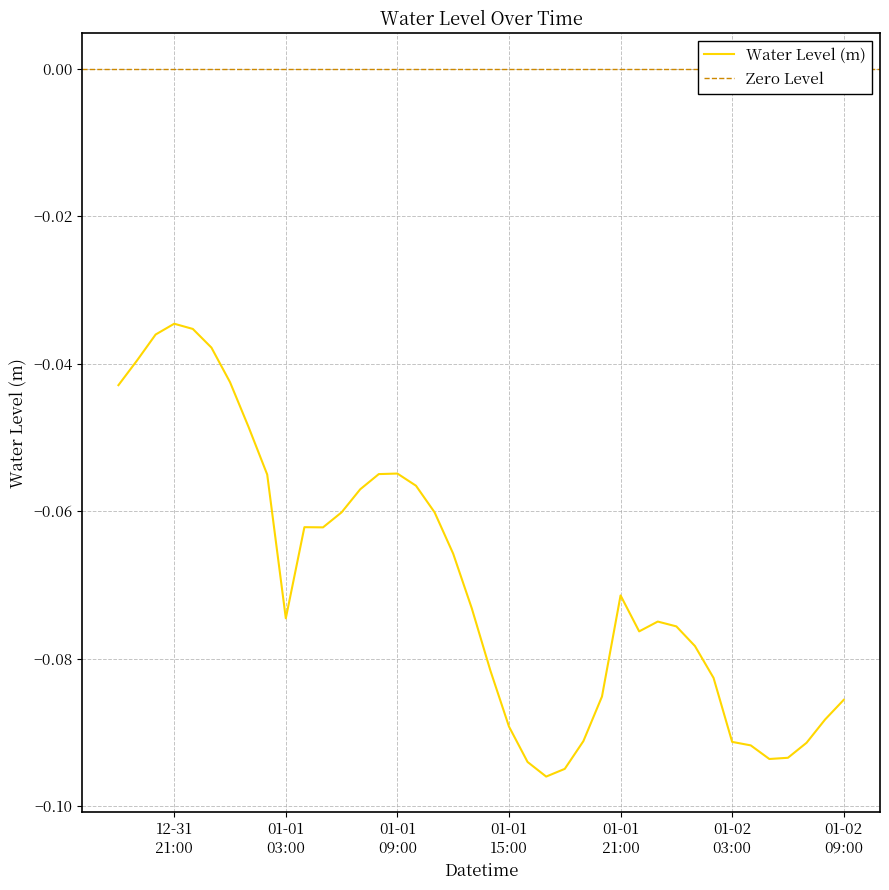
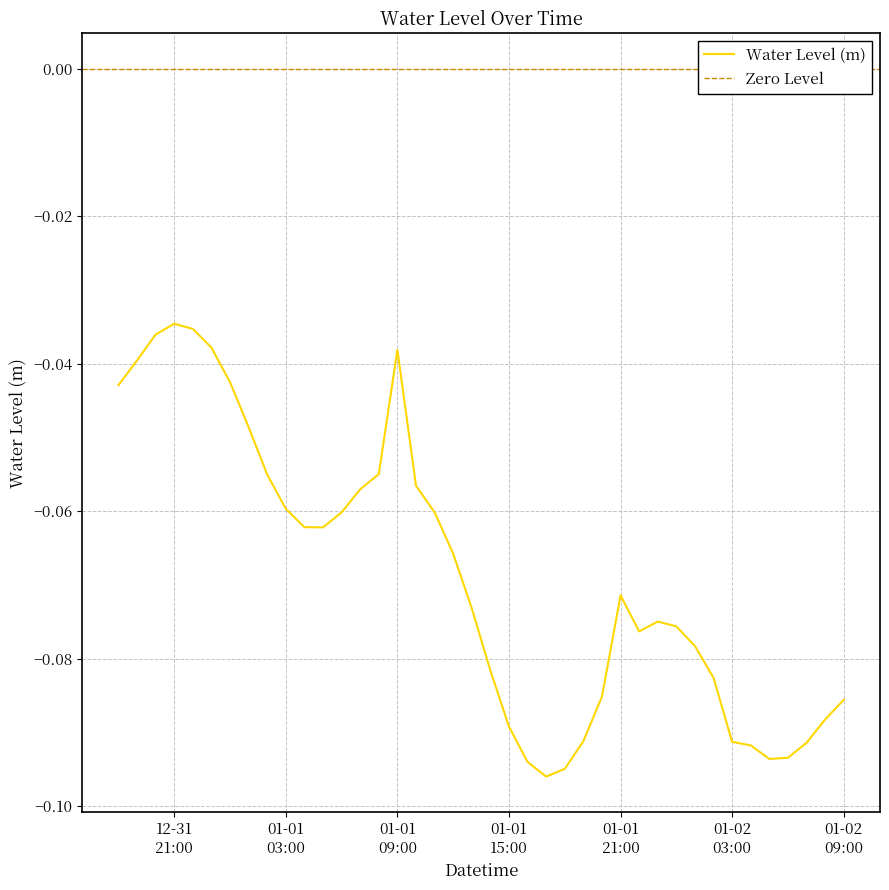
  {
    "12-31 21:00": -0.035,
-   "01-01 03:00": -0.075,
-   "01-01 09:00": -0.055,
+   "01-01 03:00": -0.060,
+   "01-01 09:00": -0.038,
    "01-01 15:00": -0.089,
    "01-01 21:00": -0.071,
    "01-02 03:00": -0.091,
    "01-02 09:00": -0.086
  }
